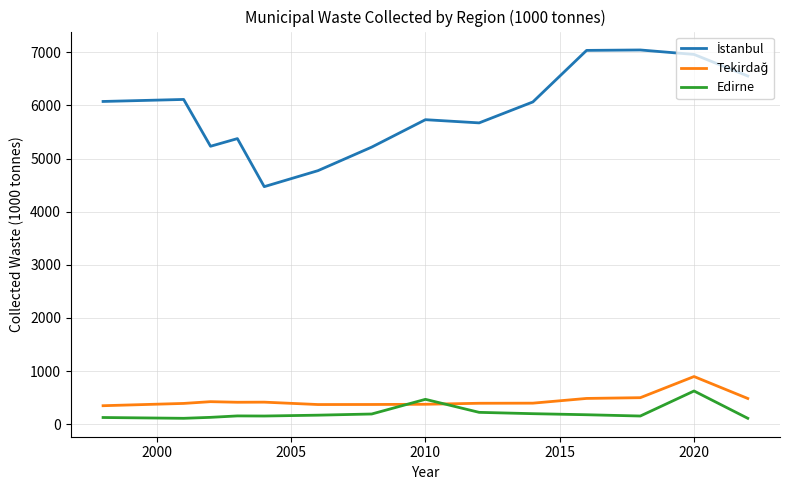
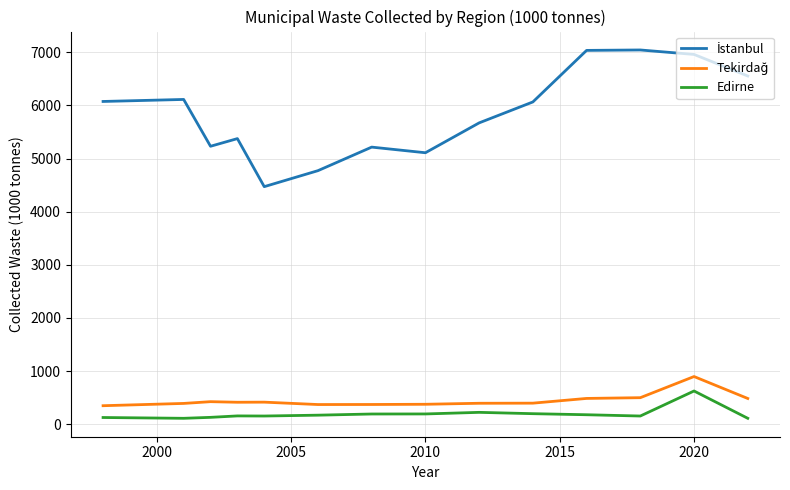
  {
    "İstanbul": {
-     "2010": 5700
+     "2010": 5100
    },
    "Tekirdağ": {
      "2010": 400,
      "2020": 900
    },
    "Edirne": {
-     "2010": 500,
+     "2010": 200,
      "2020": 600
    }
  }
